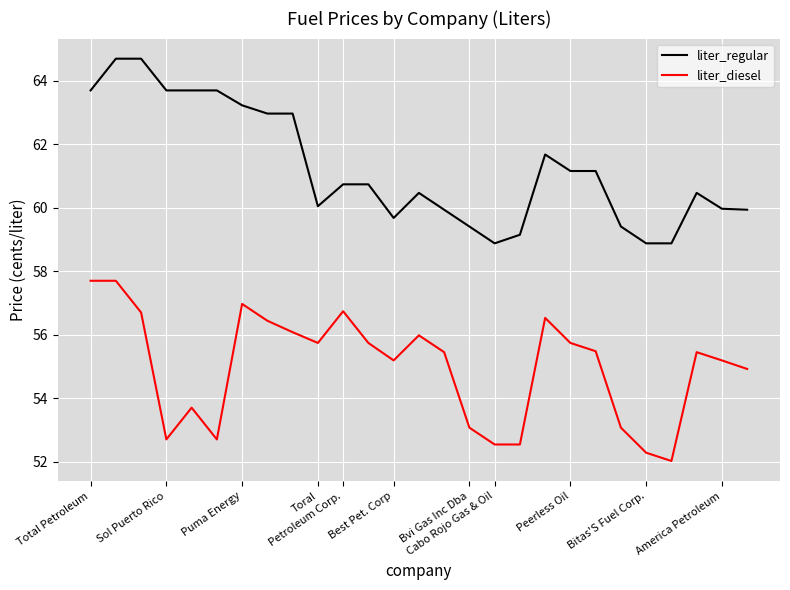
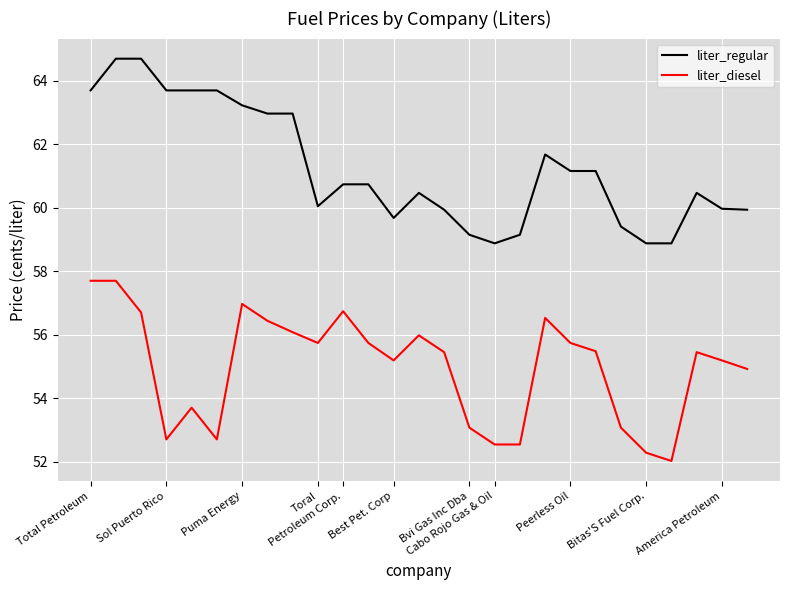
  {
    "liter_regular": {
      "Toral": 60.1,
-     "Bvi Gas Inc Dba": 59.4
+     "Bvi Gas Inc Dba": 59.2
    },
    "liter_diesel": {
      "Toral": 55.7,
      "Bvi Gas Inc Dba": 53.1
    }
  }
